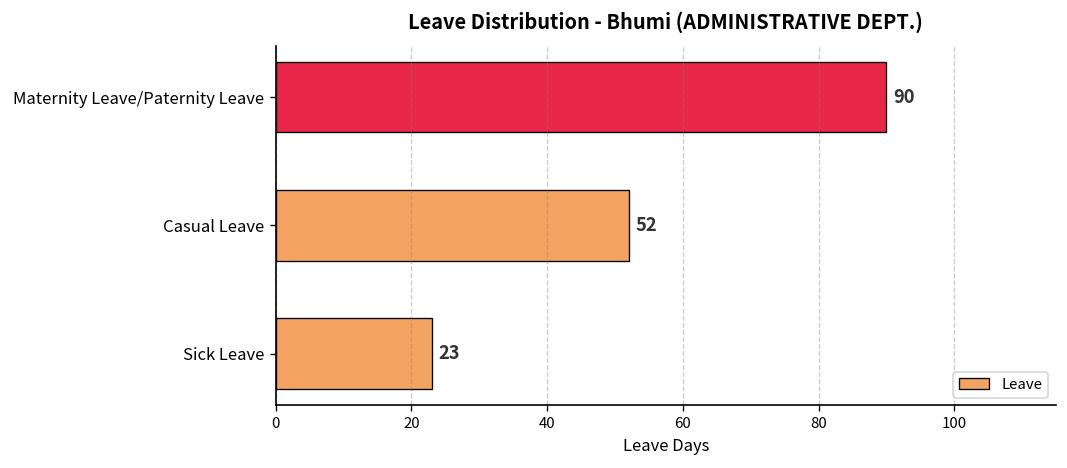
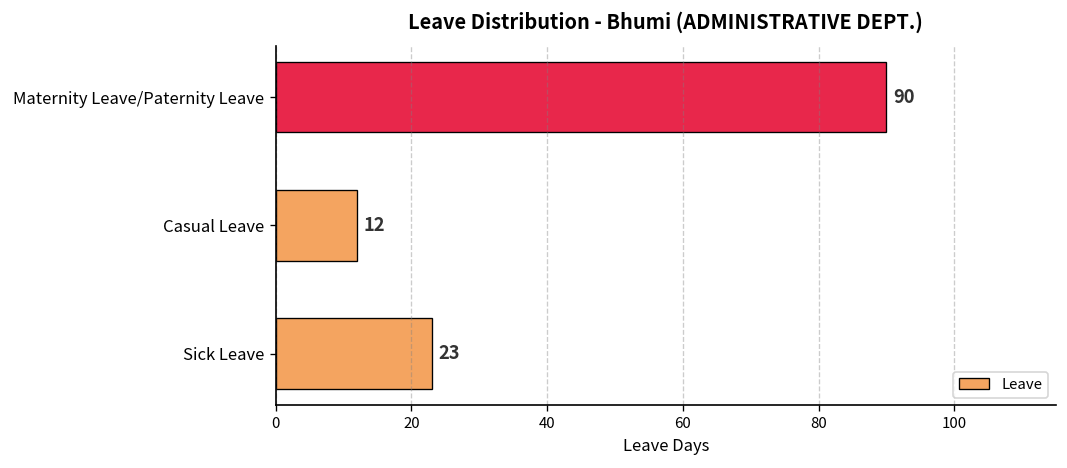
  {
    "Maternity Leave/Paternity Leave": 90,
-   "Casual Leave": 52,
+   "Casual Leave": 12,
    "Sick Leave": 23
  }
